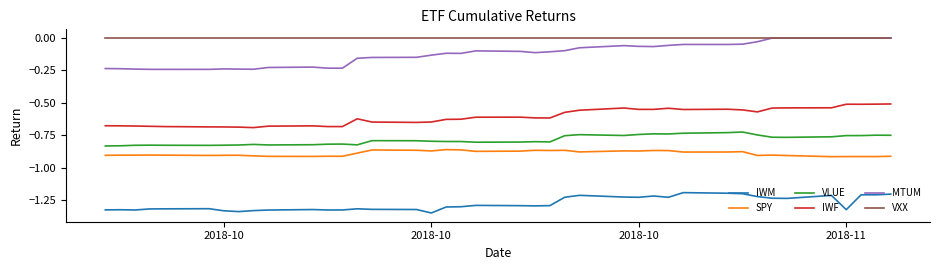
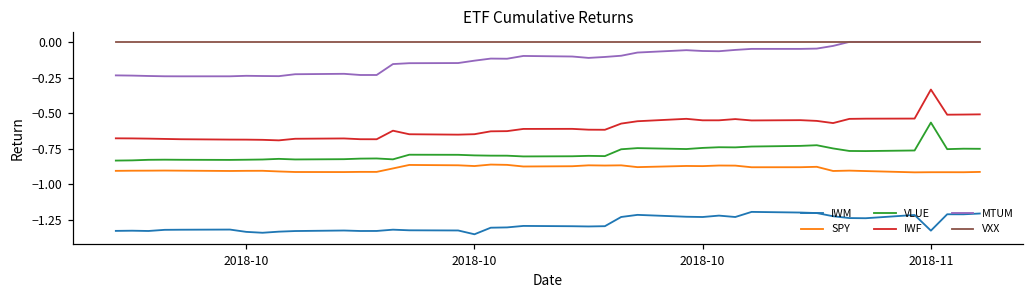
  {
    "IWM": {
      "2018-11": -1.32
    },
    "SPY": {
      "2018-11": -0.91
    },
    "VLUE": {
-     "2018-11": -0.75
+     "2018-11": -0.57
    },
    "IWF": {
-     "2018-11": -0.51
+     "2018-11": -0.33
    }
  }
